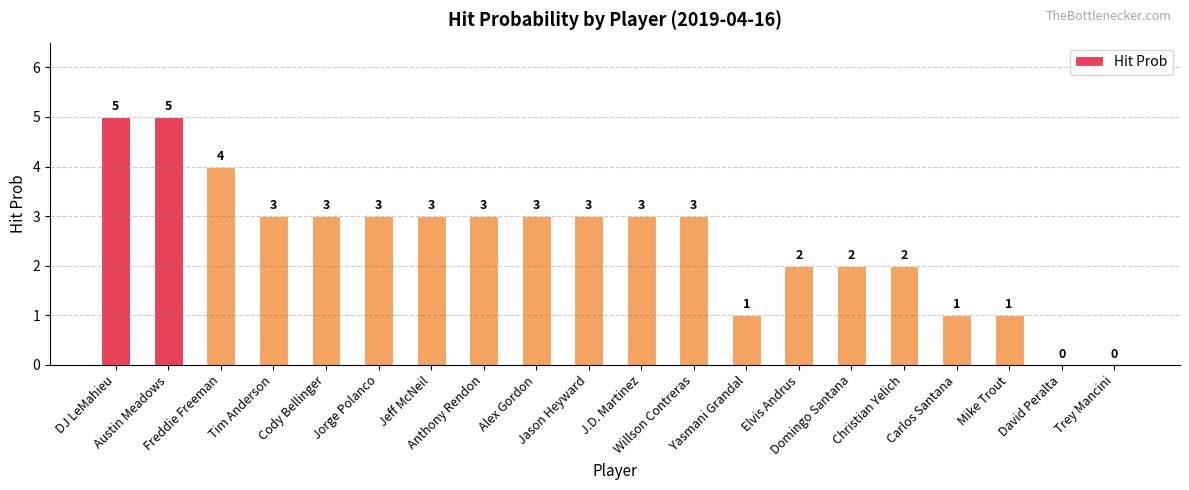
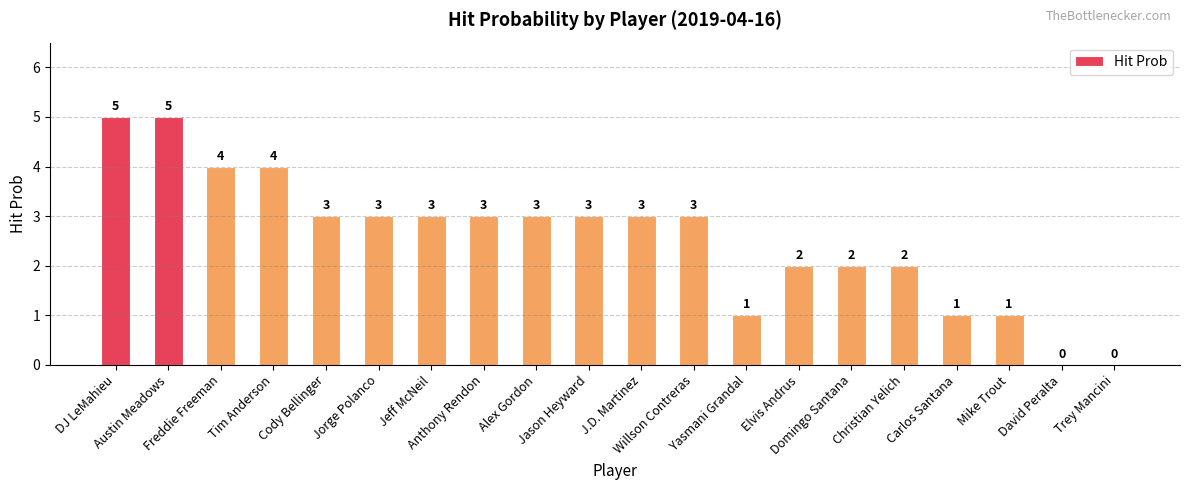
  {
    "DJ LeMahieu": 5,
    "Austin Meadows": 5,
    "Freddie Freeman": 4,
-   "Tim Anderson": 3,
+   "Tim Anderson": 4,
    "Cody Bellinger": 3,
    "Jorge Polanco": 3,
    "Jeff McNeil": 3,
    "Anthony Rendon": 3,
    "Alex Gordon": 3,
    "Jason Heyward": 3,
    "J.D. Martinez": 3,
    "Willson Contreras": 3,
    "Yasmani Grandal": 1,
    "Elvis Andrus": 2,
    "Domingo Santana": 2,
    "Christian Yelich": 2,
    "Carlos Santana": 1,
    "Mike Trout": 1,
    "David Peralta": 0,
    "Trey Mancini": 0
  }
